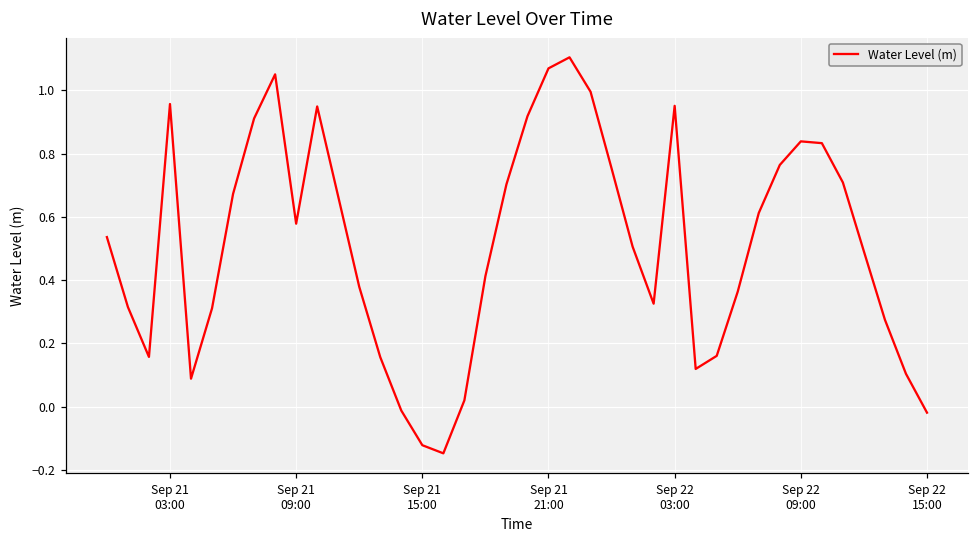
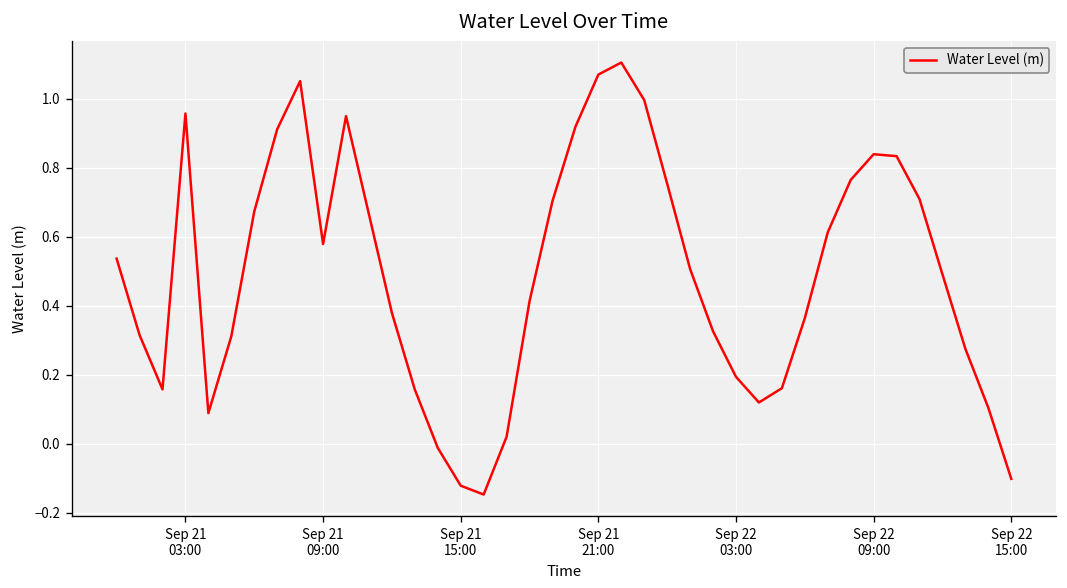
  {
    "Sep 21 03:00": 0.96,
    "Sep 21 09:00": 0.58,
    "Sep 21 15:00": -0.12,
    "Sep 21 21:00": 1.07,
-   "Sep 22 03:00": 0.95,
+   "Sep 22 03:00": 0.19,
    "Sep 22 09:00": 0.84,
-   "Sep 22 15:00": -0.02
+   "Sep 22 15:00": -0.10
  }
